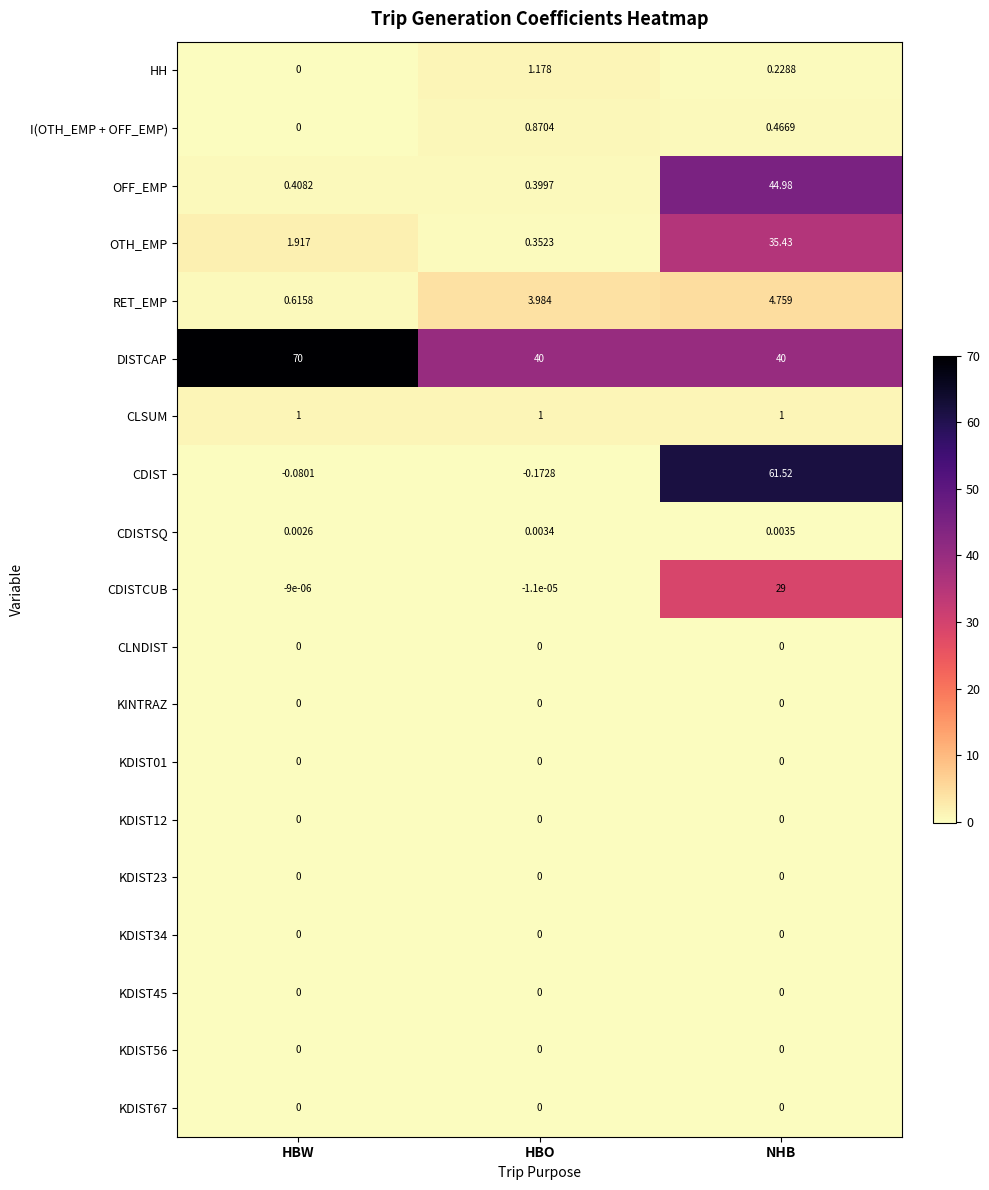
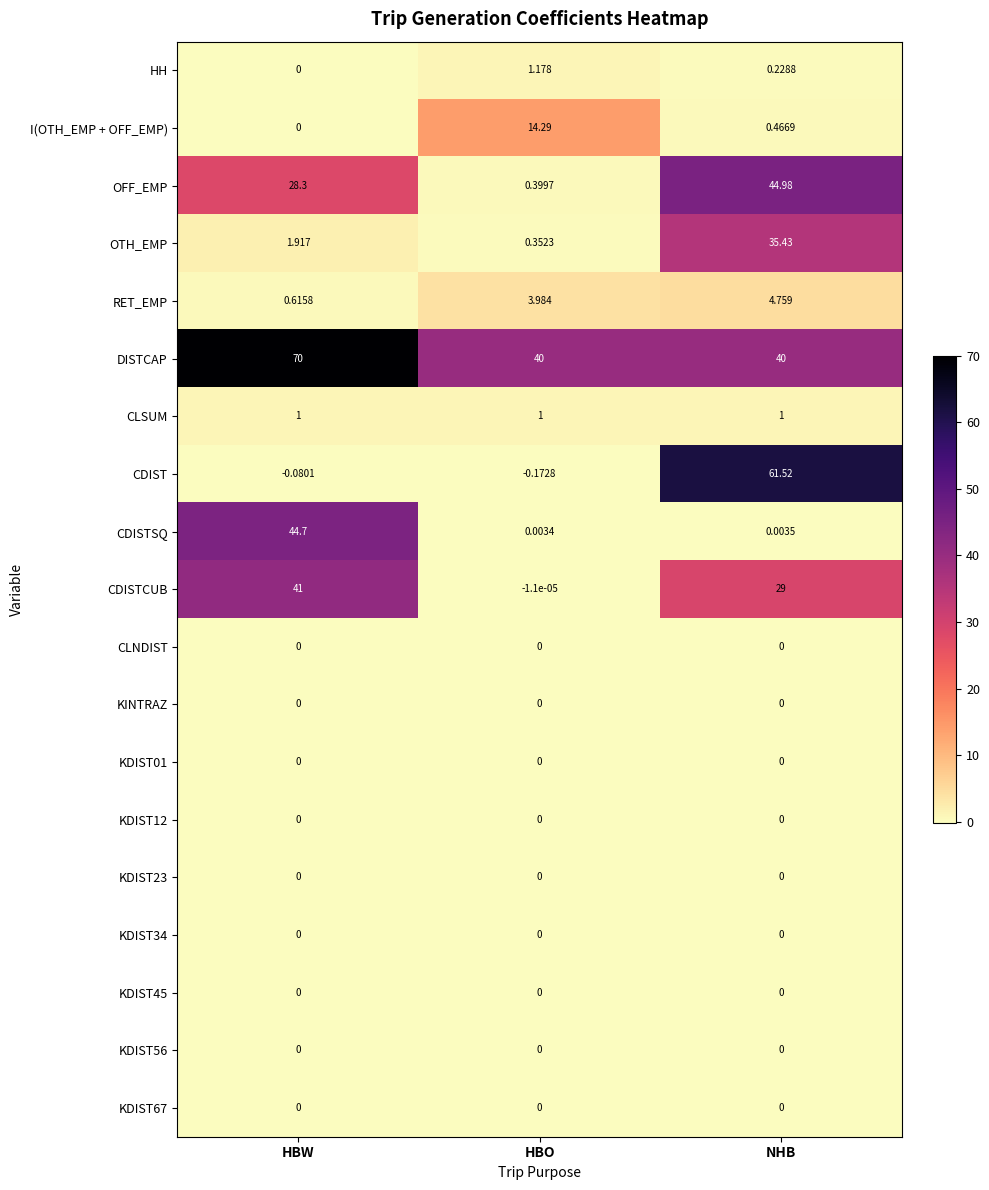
  {
    "HH": {
      "HBW": "0",
      "HBO": "1.178",
      "NHB": "0.2288"
    },
    "I(OTH_EMP + OFF_EMP)": {
      "HBW": "0",
-     "HBO": "0.8704",
+     "HBO": "14.29",
      "NHB": "0.4669"
    },
    "OFF_EMP": {
-     "HBW": "0.4082",
+     "HBW": "28.3",
      "HBO": "0.3997",
      "NHB": "44.98"
    },
    "OTH_EMP": {
      "HBW": "1.917",
      "HBO": "0.3523",
      "NHB": "35.43"
    },
    "RET_EMP": {
      "HBW": "0.6158",
      "HBO": "3.984",
      "NHB": "4.759"
    },
    "DISTCAP": {
      "HBW": "70",
      "HBO": "40",
      "NHB": "40"
    },
    "CLSUM": {
      "HBW": "1",
      "HBO": "1",
      "NHB": "1"
    },
    "CDIST": {
      "HBW": "-0.0801",
      "HBO": "-0.1728",
      "NHB": "61.52"
    },
    "CDISTSQ": {
-     "HBW": "0.0026",
+     "HBW": "44.7",
      "HBO": "0.0034",
      "NHB": "0.0035"
    },
    "CDISTCUB": {
-     "HBW": "-9e-06",
+     "HBW": "41",
      "HBO": "-1.1e-05",
      "NHB": "29"
    },
    "CLNDIST": {
      "HBW": "0",
      "HBO": "0",
      "NHB": "0"
    },
    "KINTRAZ": {
      "HBW": "0",
      "HBO": "0",
      "NHB": "0"
    },
    "KDIST01": {
      "HBW": "0",
      "HBO": "0",
      "NHB": "0"
    },
    "KDIST12": {
      "HBW": "0",
      "HBO": "0",
      "NHB": "0"
    },
    "KDIST23": {
      "HBW": "0",
      "HBO": "0",
      "NHB": "0"
    },
    "KDIST34": {
      "HBW": "0",
      "HBO": "0",
      "NHB": "0"
    },
    "KDIST45": {
      "HBW": "0",
      "HBO": "0",
      "NHB": "0"
    },
    "KDIST56": {
      "HBW": "0",
      "HBO": "0",
      "NHB": "0"
    },
    "KDIST67": {
      "HBW": "0",
      "HBO": "0",
      "NHB": "0"
    }
  }
